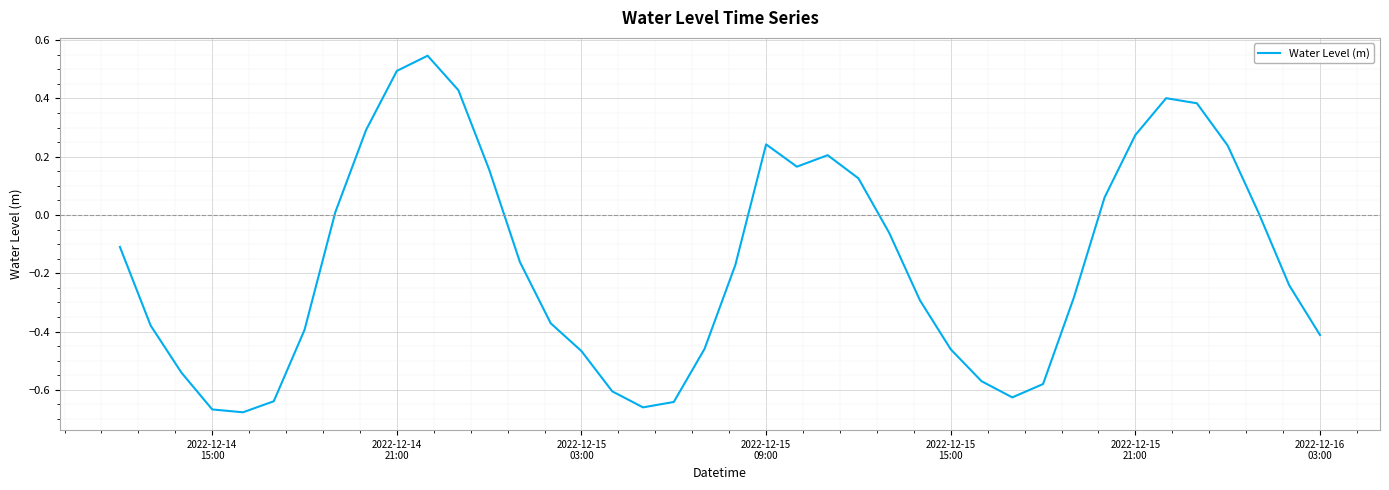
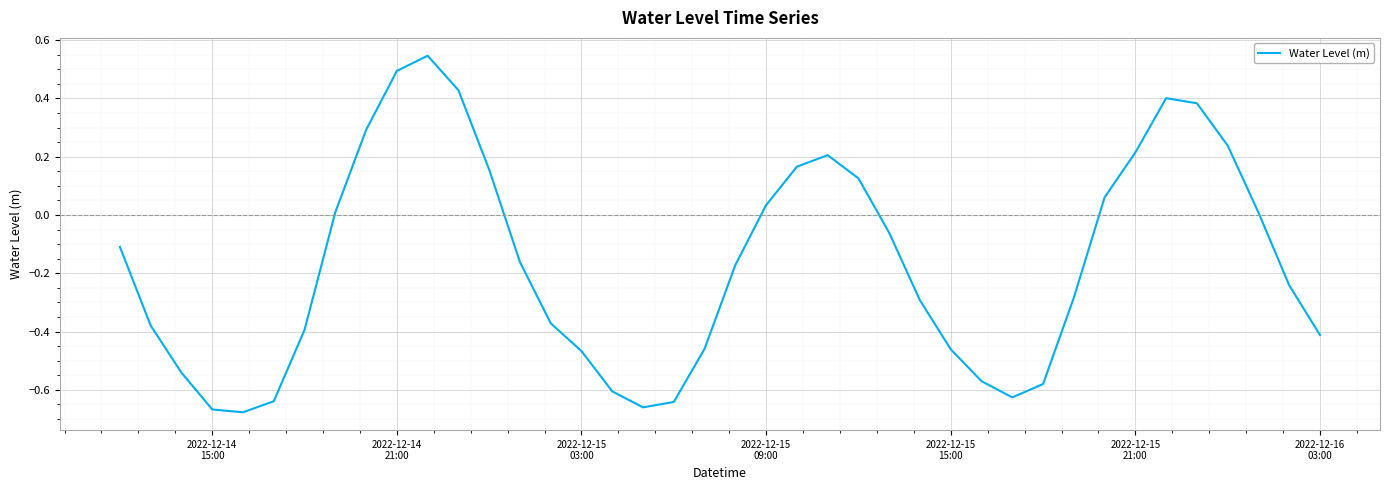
  {
    "2022-12-14 15:00": -0.67,
    "2022-12-14 21:00": 0.49,
    "2022-12-15 03:00": -0.47,
-   "2022-12-15 09:00": 0.24,
+   "2022-12-15 09:00": 0.03,
    "2022-12-15 15:00": -0.46,
-   "2022-12-15 21:00": 0.27,
+   "2022-12-15 21:00": 0.21,
    "2022-12-16 03:00": -0.41
  }
